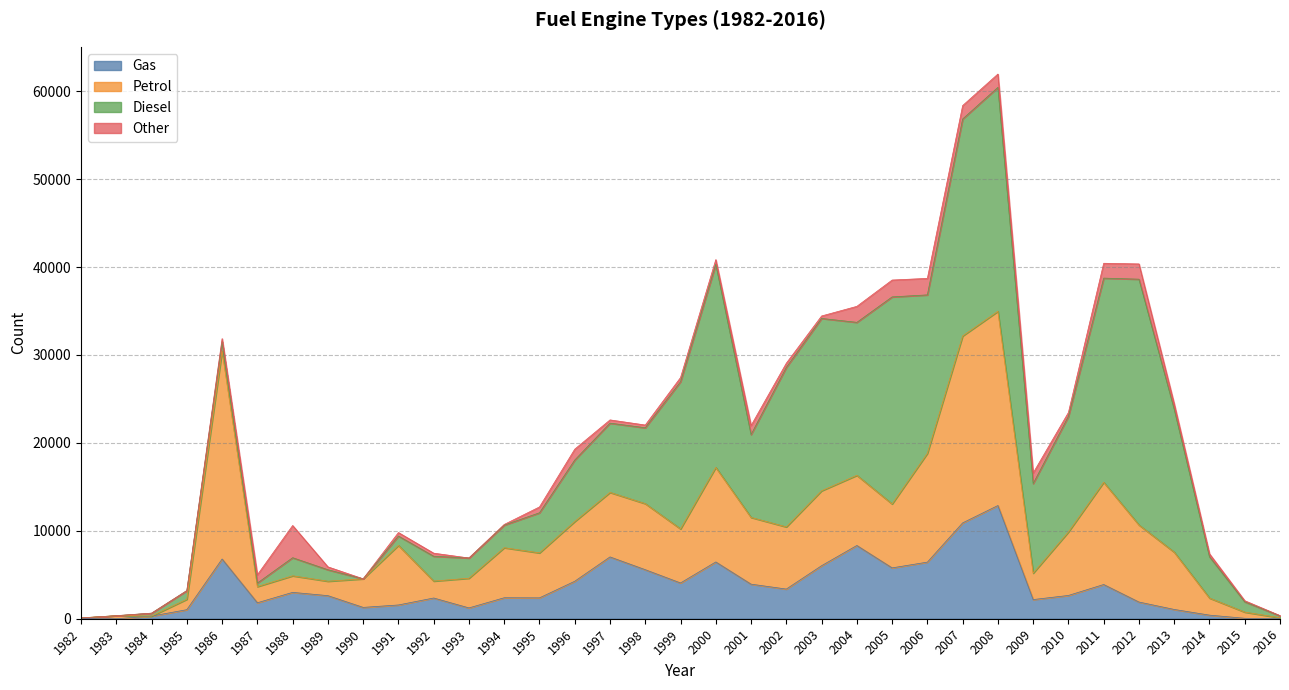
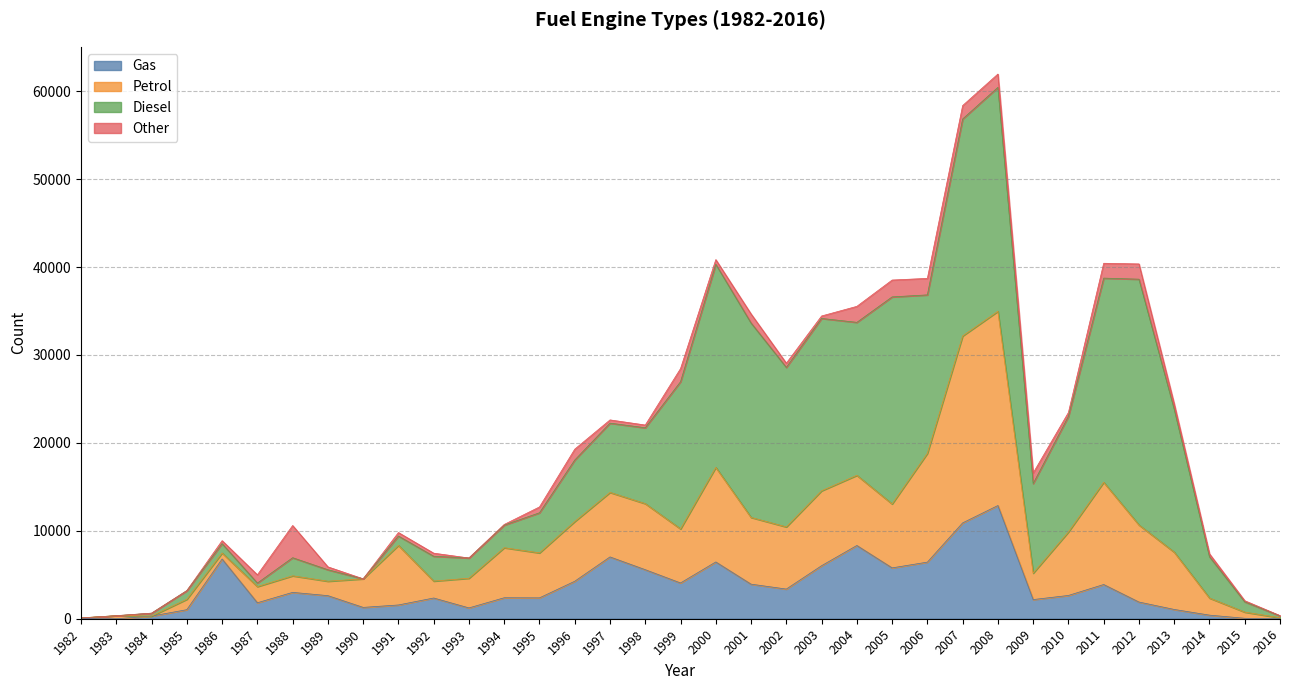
  {
    "Gas": {
      "1983": 0,
      "1985": 1000,
      "1986": 7000,
      "1987": 2000,
      "1988": 3000,
      "1989": 3000,
      "1990": 1000,
      "1991": 2000,
      "1992": 2000,
      "1993": 1000,
      "1994": 2000,
      "1995": 2000,
      "1996": 4000,
      "1997": 7000,
      "1998": 6000,
      "1999": 4000,
      "2000": 6000,
      "2001": 4000,
      "2002": 3000,
      "2003": 6000,
      "2004": 8000,
      "2005": 6000,
      "2006": 6000,
      "2007": 11000,
      "2008": 13000,
      "2009": 2000,
      "2010": 3000,
      "2011": 4000,
      "2012": 2000,
      "2013": 1000,
      "2014": 0,
      "2015": 0
    },
    "Petrol": {
      "1985": 1000,
-     "1986": 24000,
+     "1986": 1000,
      "1987": 2000,
      "1988": 2000,
      "1989": 2000,
      "1991": 7000,
      "1992": 2000,
      "1993": 3000,
      "1994": 6000,
      "1995": 5000,
      "1996": 7000,
      "1997": 7000,
      "1998": 8000,
      "1999": 6000,
      "2000": 11000,
      "2001": 8000,
      "2002": 7000,
      "2003": 9000,
      "2004": 8000,
      "2005": 7000,
      "2006": 12000,
      "2007": 21000,
      "2008": 22000,
      "2009": 3000,
      "2010": 7000,
      "2011": 12000,
      "2012": 9000,
      "2013": 7000,
      "2014": 2000,
      "2015": 1000
    },
    "Diesel": {
      "1986": 1000,
      "1987": 0,
      "1988": 2000,
      "1989": 1000,
      "1991": 1000,
      "1992": 3000,
      "1995": 5000,
      "1996": 7000,
      "1997": 8000,
      "1998": 9000,
      "1999": 17000,
      "2000": 23000,
-     "2001": 9000,
+     "2001": 22000,
      "2002": 18000,
      "2004": 17000,
      "2005": 24000,
      "2006": 18000,
      "2007": 25000,
      "2008": 25000,
      "2009": 10000,
      "2010": 13000,
      "2011": 23000,
      "2012": 28000,
      "2013": 16000,
      "2014": 5000
    },
    "Other": {
      "1986": 0,
      "1987": 1000,
      "1988": 4000,
      "1989": 0,
      "1991": 0,
      "1992": 0,
      "1995": 1000,
      "1996": 1000,
      "1997": 0,
      "1998": 0,
-     "1999": 0,
+     "1999": 1000,
      "2000": 1000,
      "2001": 1000,
      "2002": 0,
      "2004": 2000,
      "2005": 2000,
      "2006": 2000,
      "2007": 2000,
      "2008": 2000,
      "2009": 1000,
      "2010": 0,
      "2011": 2000,
      "2012": 2000,
      "2013": 1000,
      "2014": 0
    }
  }
